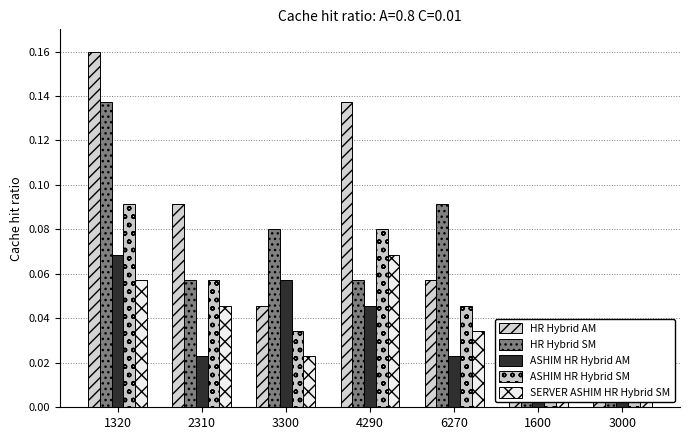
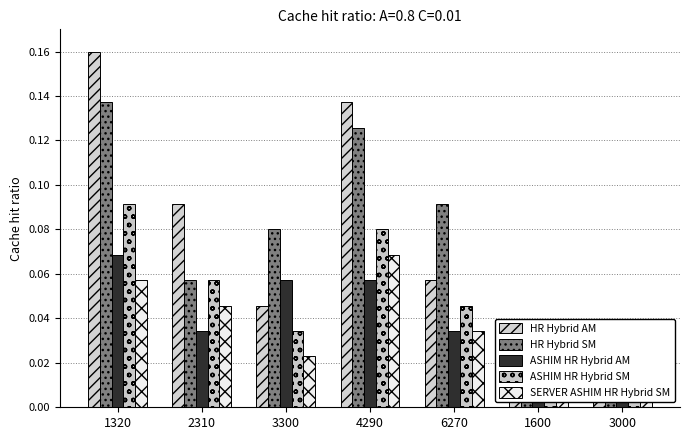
  {
    "HR Hybrid SM": {
      "1320": 0.137,
      "2310": 0.057,
      "3300": 0.080,
-     "4290": 0.057,
+     "4290": 0.126,
      "6270": 0.091
    },
    "ASHIM HR Hybrid AM": {
      "1320": 0.069,
-     "2310": 0.023,
+     "2310": 0.034,
      "3300": 0.057,
-     "4290": 0.046,
-     "6270": 0.023
+     "4290": 0.057,
+     "6270": 0.034
    }
  }
